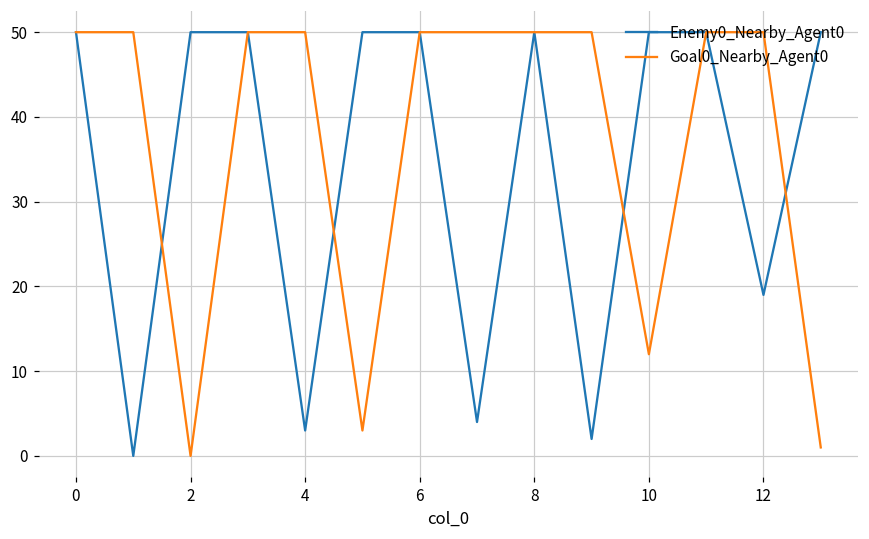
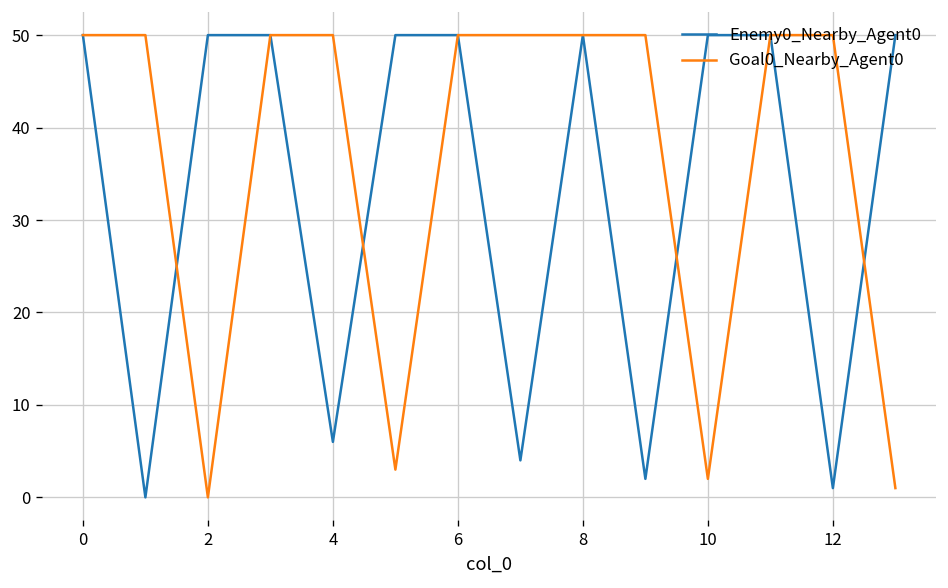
  {
    "Enemy0_Nearby_Agent0": {
      "2": 50,
-     "4": 3,
+     "4": 6,
      "10": 50,
-     "12": 19
+     "12": 1
    },
    "Goal0_Nearby_Agent0": {
      "2": 0,
      "4": 50,
-     "10": 12,
+     "10": 2,
      "12": 50
    }
  }
